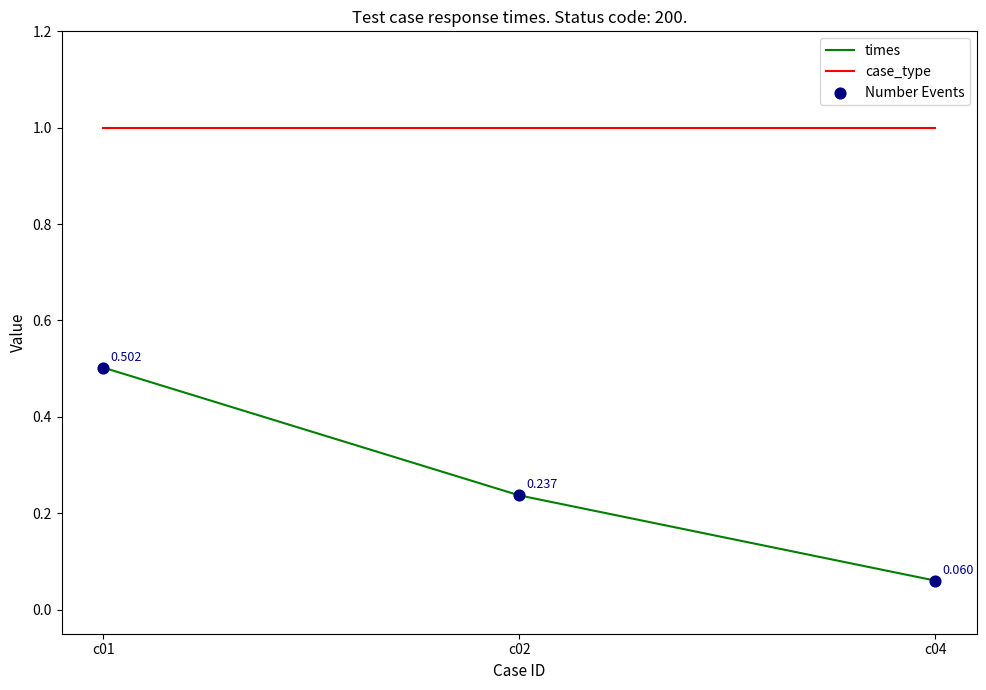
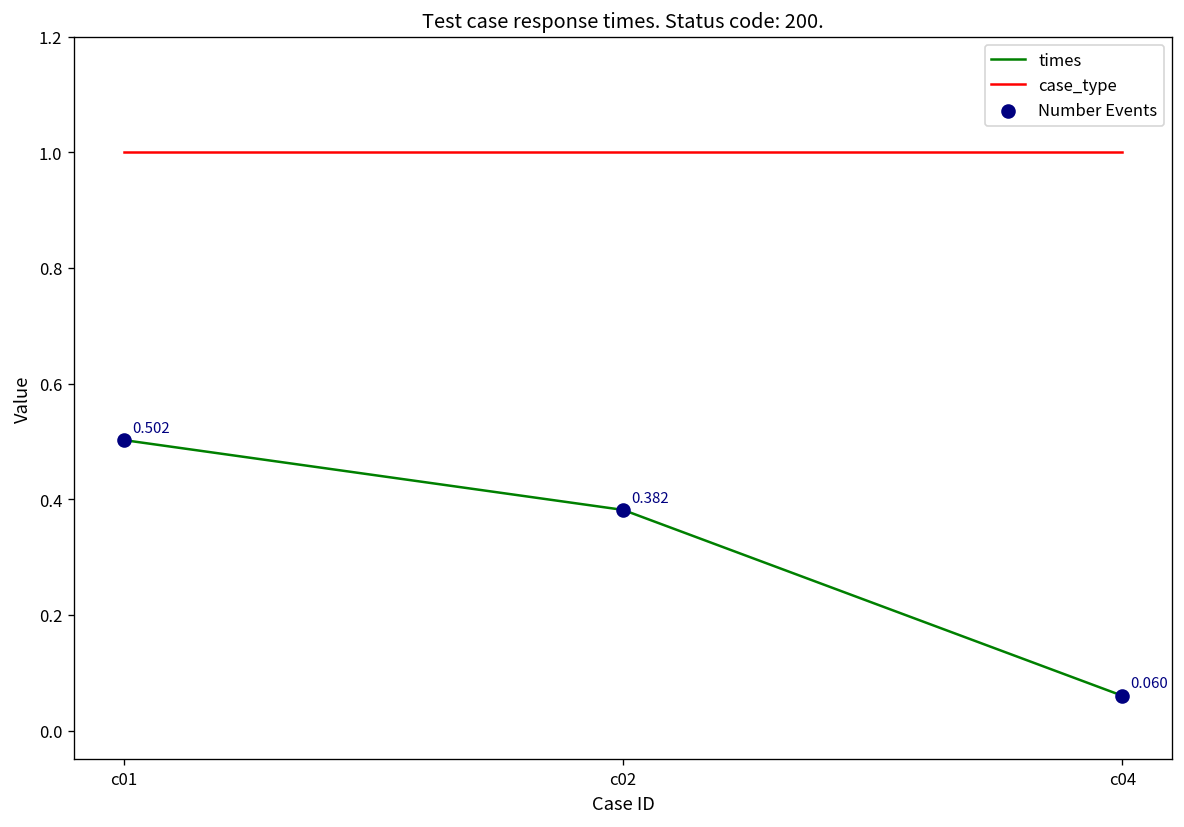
  {
    "times": {
-     "c02": 0.237
+     "c02": 0.382
    },
    "case_type": {
      "c01": 1.00,
      "c02": 1.00,
      "c04": 1.00
    }
  }
